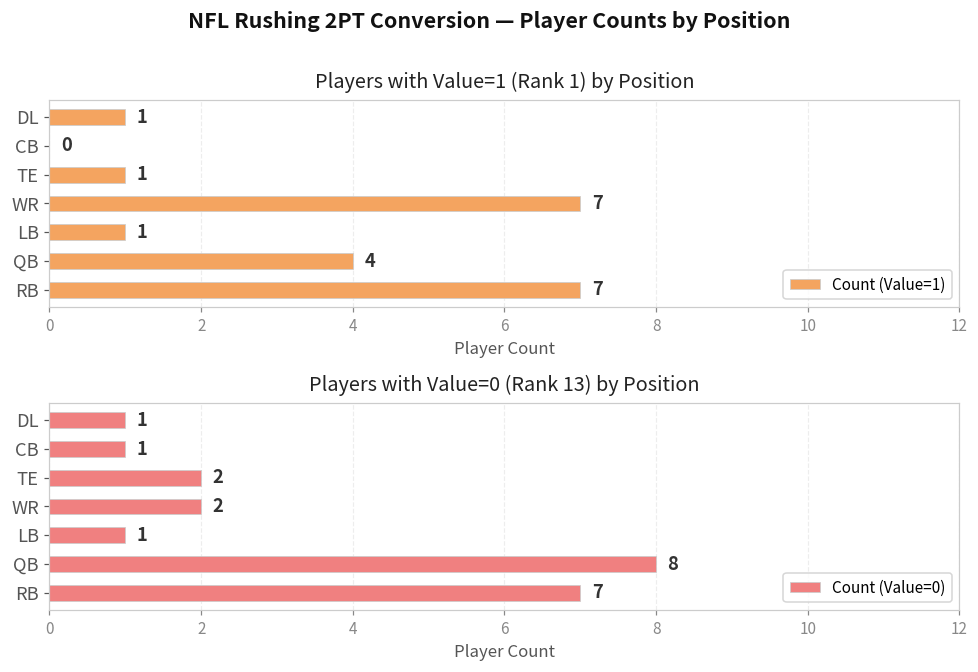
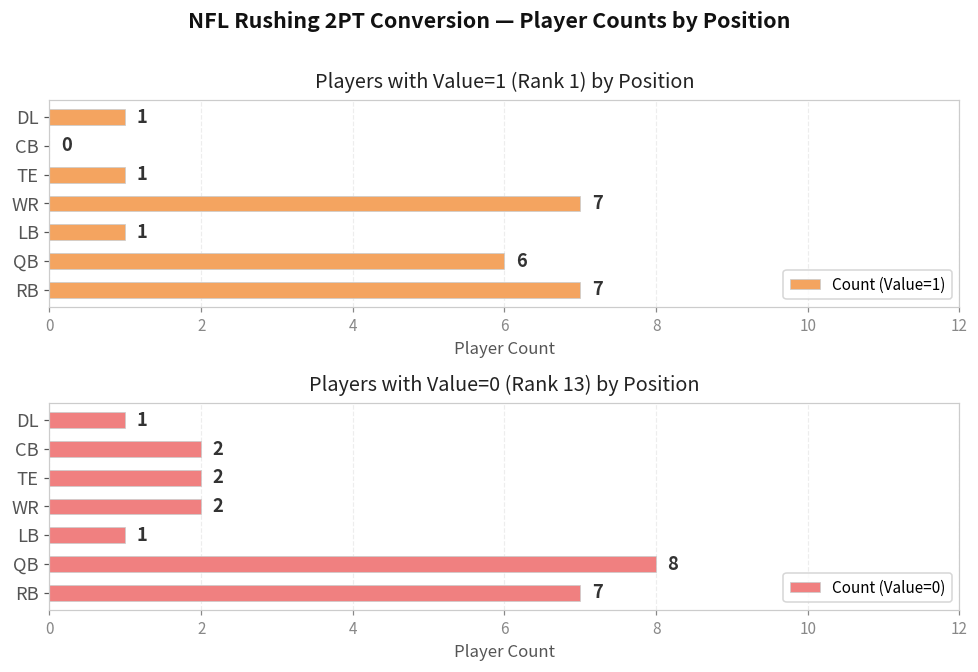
  {
    "Players with Value=1 (Rank 1) by Position": {
      "DL": 1,
      "CB": 0,
      "TE": 1,
      "WR": 7,
      "LB": 1,
-     "QB": 4,
+     "QB": 6,
      "RB": 7
    },
    "Players with Value=0 (Rank 13) by Position": {
      "DL": 1,
-     "CB": 1,
+     "CB": 2,
      "TE": 2,
      "WR": 2,
      "LB": 1,
      "QB": 8,
      "RB": 7
    }
  }
